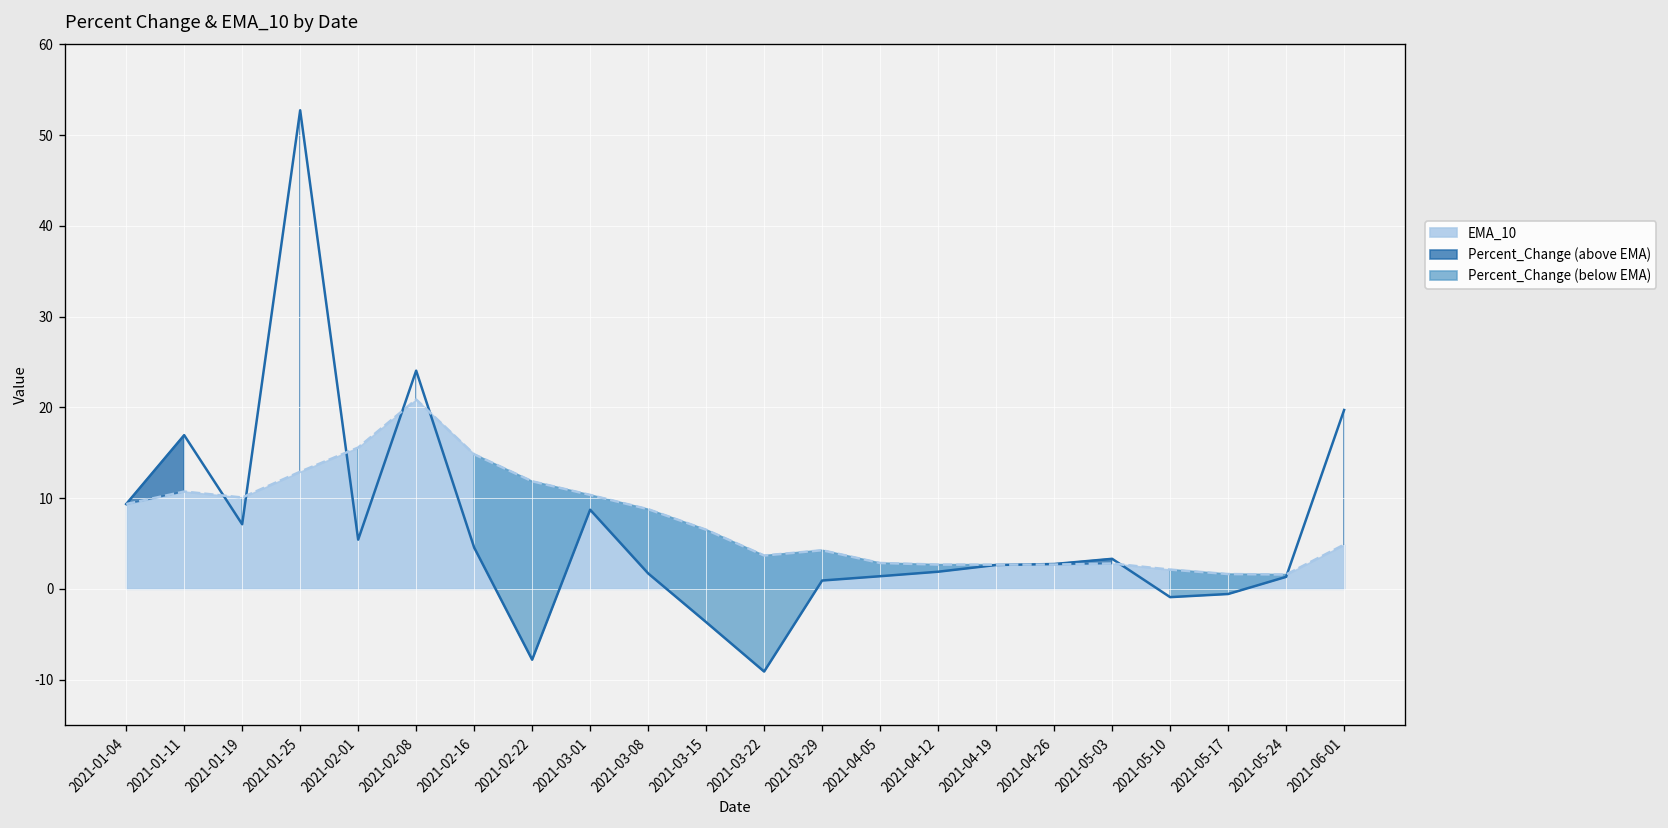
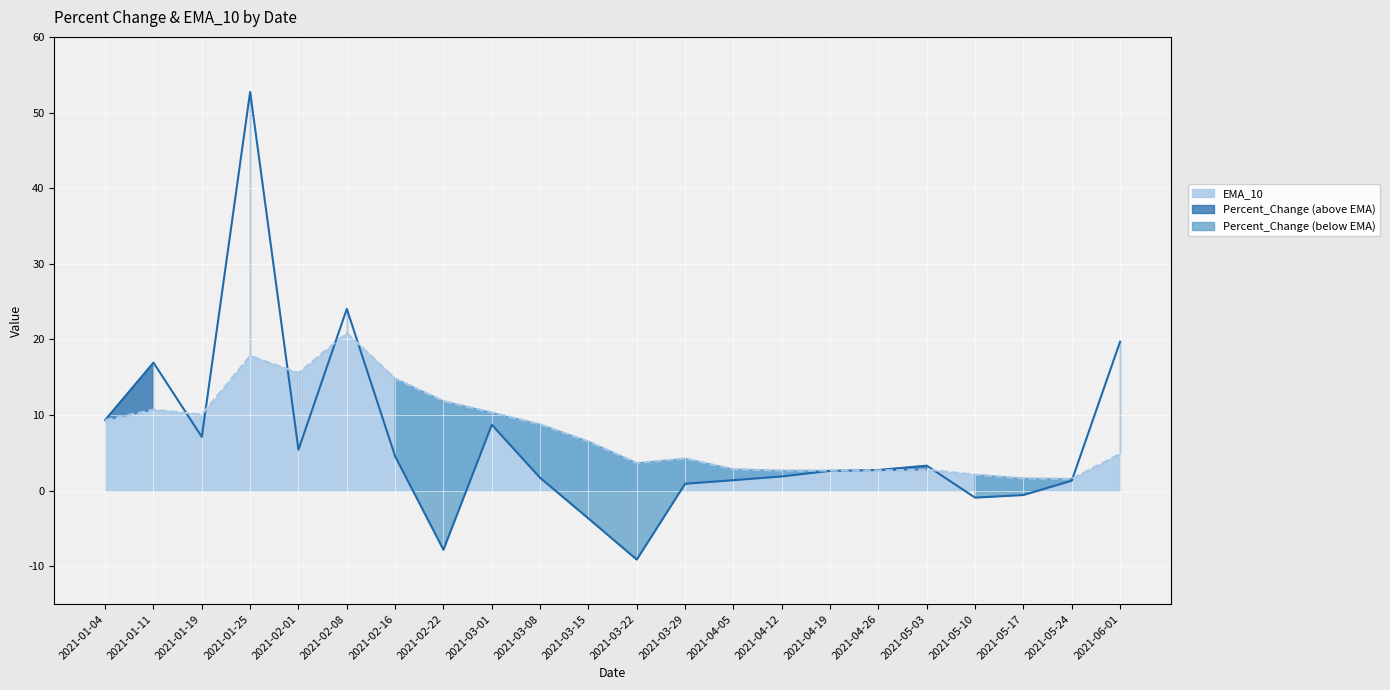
  {
    "EMA_10": {
      "2021-01-11": 11,
      "2021-01-19": 10,
-     "2021-01-25": 13,
+     "2021-01-25": 18,
      "2021-02-01": 16,
      "2021-02-08": 21,
      "2021-02-16": 15,
      "2021-02-22": 12,
      "2021-03-01": 10,
      "2021-03-08": 9,
      "2021-03-15": 7,
      "2021-03-22": 4,
      "2021-03-29": 4,
      "2021-04-05": 3,
      "2021-04-12": 3,
      "2021-05-03": 3,
      "2021-05-10": 2,
      "2021-05-17": 2,
      "2021-06-01": 5
    }
  }
